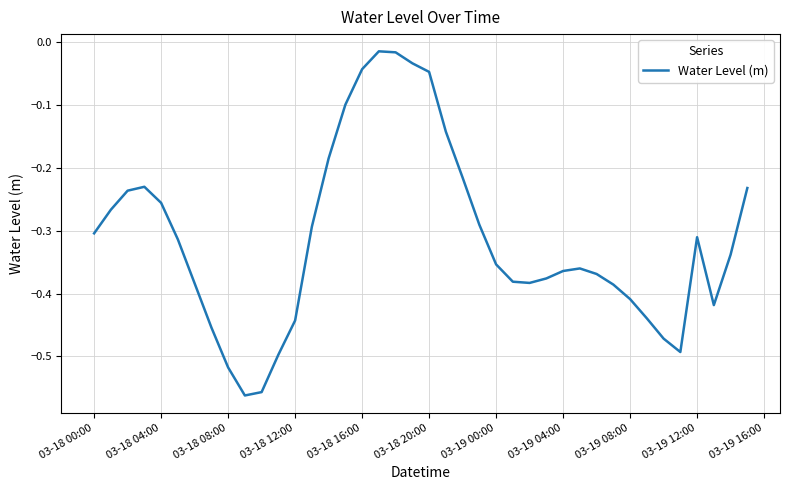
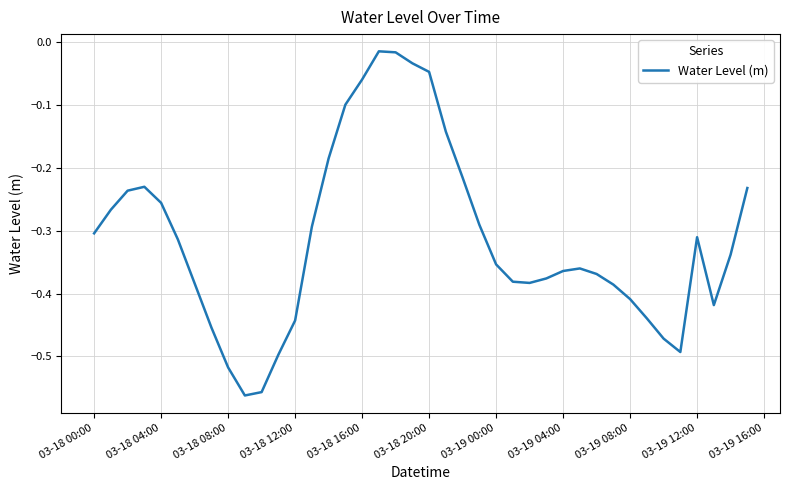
  {
    "03-18 00:00": -0.30,
    "03-18 04:00": -0.26,
    "03-18 08:00": -0.52,
    "03-18 12:00": -0.44,
-   "03-18 16:00": -0.04,
+   "03-18 16:00": -0.06,
    "03-18 20:00": -0.05,
    "03-19 00:00": -0.35,
    "03-19 04:00": -0.36,
    "03-19 08:00": -0.41,
    "03-19 12:00": -0.31
  }
